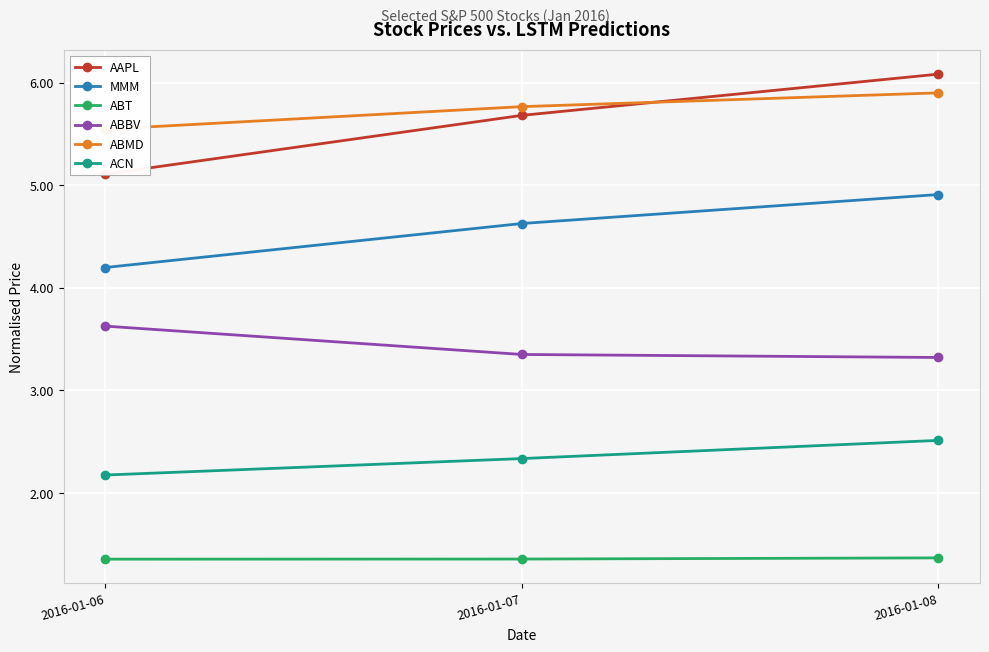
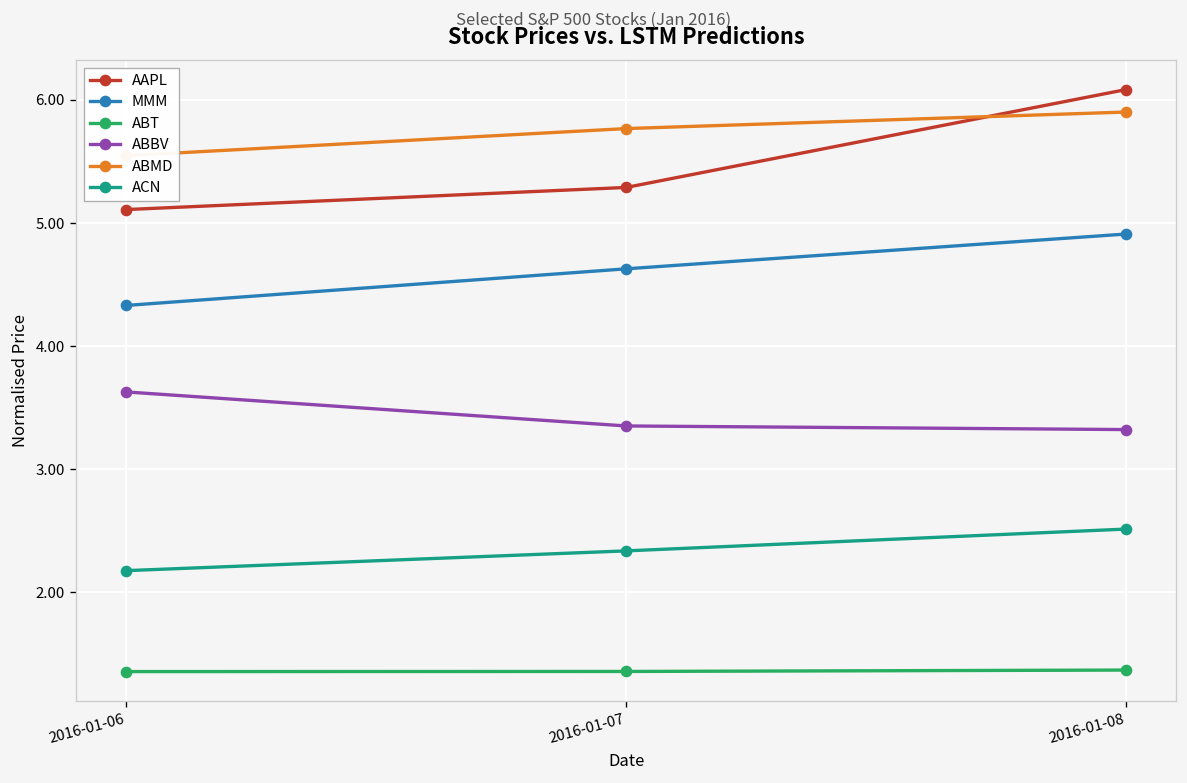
  {
    "AAPL": {
-     "2016-01-07": 5.68,
+     "2016-01-07": 5.29,
      "2016-01-08": 6.08
    },
    "MMM": {
-     "2016-01-06": 4.20,
+     "2016-01-06": 4.33,
      "2016-01-07": 4.63,
      "2016-01-08": 4.91
    },
    "ABBV": {
      "2016-01-06": 3.63,
      "2016-01-07": 3.35,
      "2016-01-08": 3.32
    },
    "ABMD": {
      "2016-01-07": 5.77,
      "2016-01-08": 5.90
    }
  }
